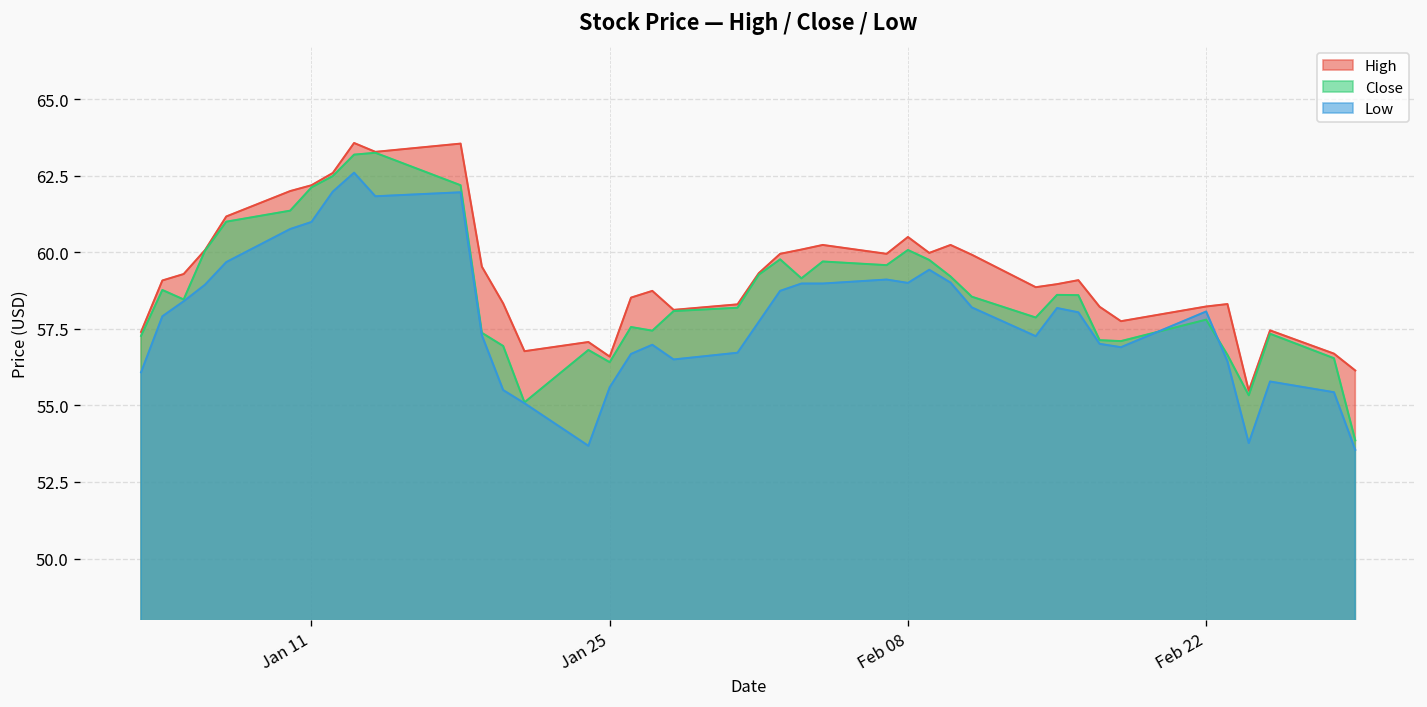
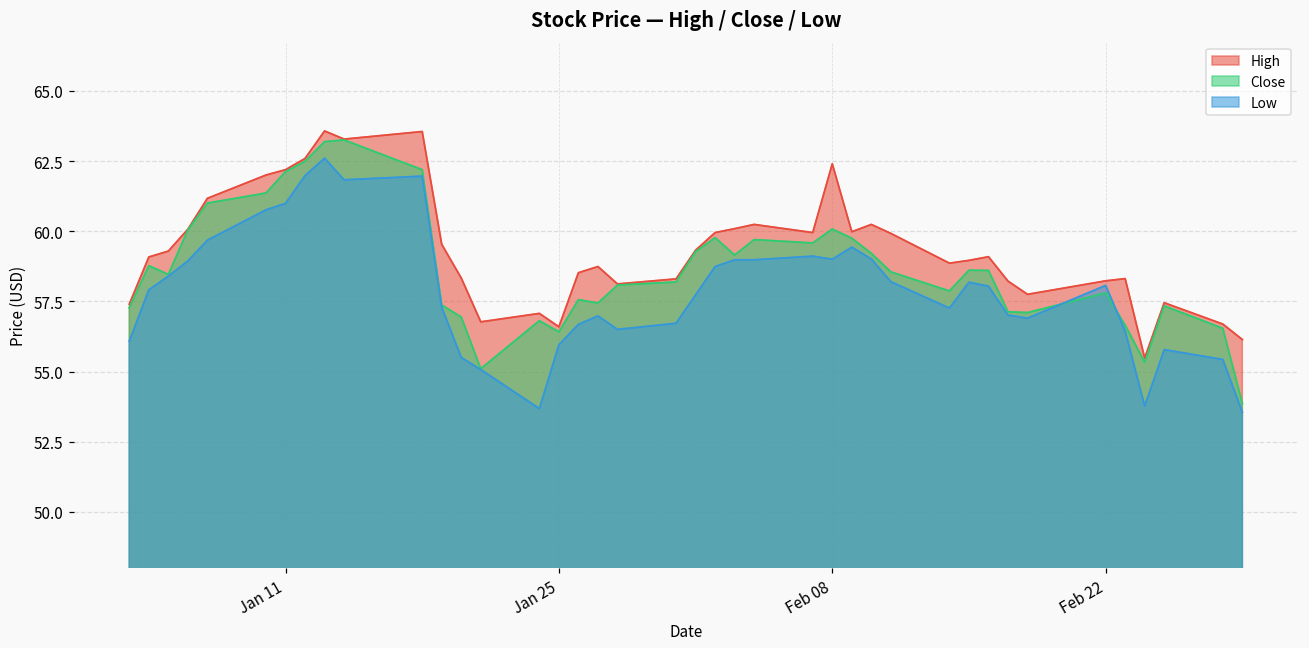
  {
    "High": {
      "Jan 25": 56.6,
-     "Feb 08": 60.5,
+     "Feb 08": 62.4,
      "Feb 22": 58.2
    },
    "Close": {
      "Jan 25": 56.4,
      "Feb 08": 60.1,
      "Feb 22": 57.8
    },
    "Low": {
      "Jan 11": 61.0,
-     "Jan 25": 55.6,
+     "Jan 25": 56.0,
      "Feb 08": 59.0,
      "Feb 22": 58.1
    }
  }
